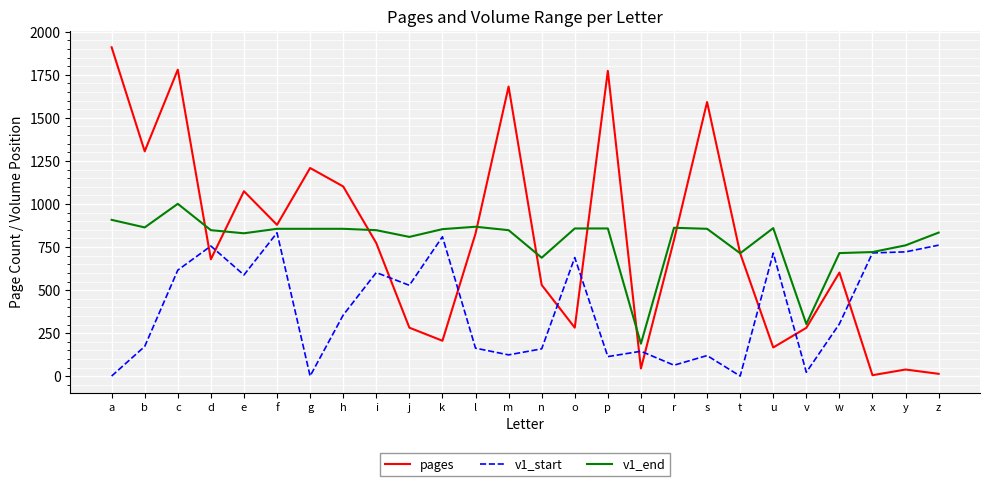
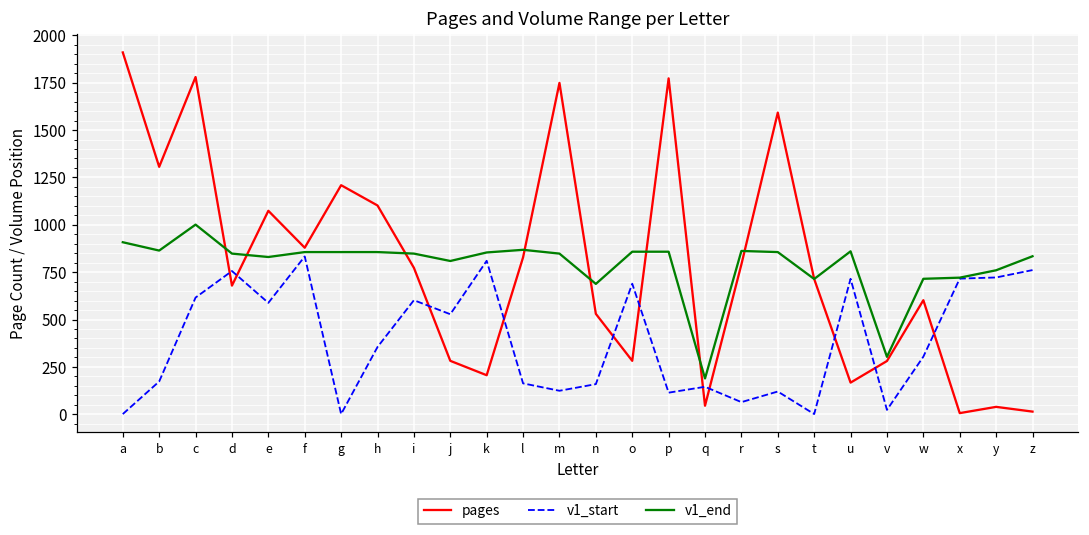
  {
    "pages": {
      "a": 1910,
      "b": 1310,
      "c": 1780,
      "d": 680,
      "e": 1070,
      "f": 880,
      "g": 1210,
      "h": 1100,
      "i": 770,
      "j": 280,
      "k": 210,
      "l": 830,
-     "m": 1680,
+     "m": 1750,
      "n": 530,
      "o": 280,
      "p": 1770,
      "q": 50,
      "r": 790,
      "s": 1590,
      "u": 170,
      "v": 280,
      "w": 600,
      "x": 10,
      "y": 40,
      "z": 10
    },
    "v1_start": {
      "a": 0,
      "b": 170,
      "c": 620,
      "d": 760,
      "e": 590,
      "f": 830,
      "g": 0,
      "h": 360,
      "i": 600,
      "j": 530,
      "k": 810,
      "l": 160,
      "m": 120,
      "n": 160,
      "o": 690,
      "p": 110,
      "q": 150,
      "r": 60,
      "s": 120,
      "t": 0,
      "u": 720,
      "v": 20,
      "w": 300,
      "y": 720,
      "z": 760
    },
    "v1_end": {
      "a": 910,
      "b": 860,
      "c": 1000,
      "d": 850,
      "e": 830,
      "f": 860,
      "g": 860,
      "h": 860,
      "i": 850,
      "j": 810,
      "k": 850,
      "l": 870,
      "m": 850,
      "n": 690,
      "o": 860,
      "p": 860,
      "q": 190,
      "r": 860,
      "s": 860,
      "u": 860,
      "v": 300,
      "w": 720,
      "y": 760,
      "z": 830
    }
  }
